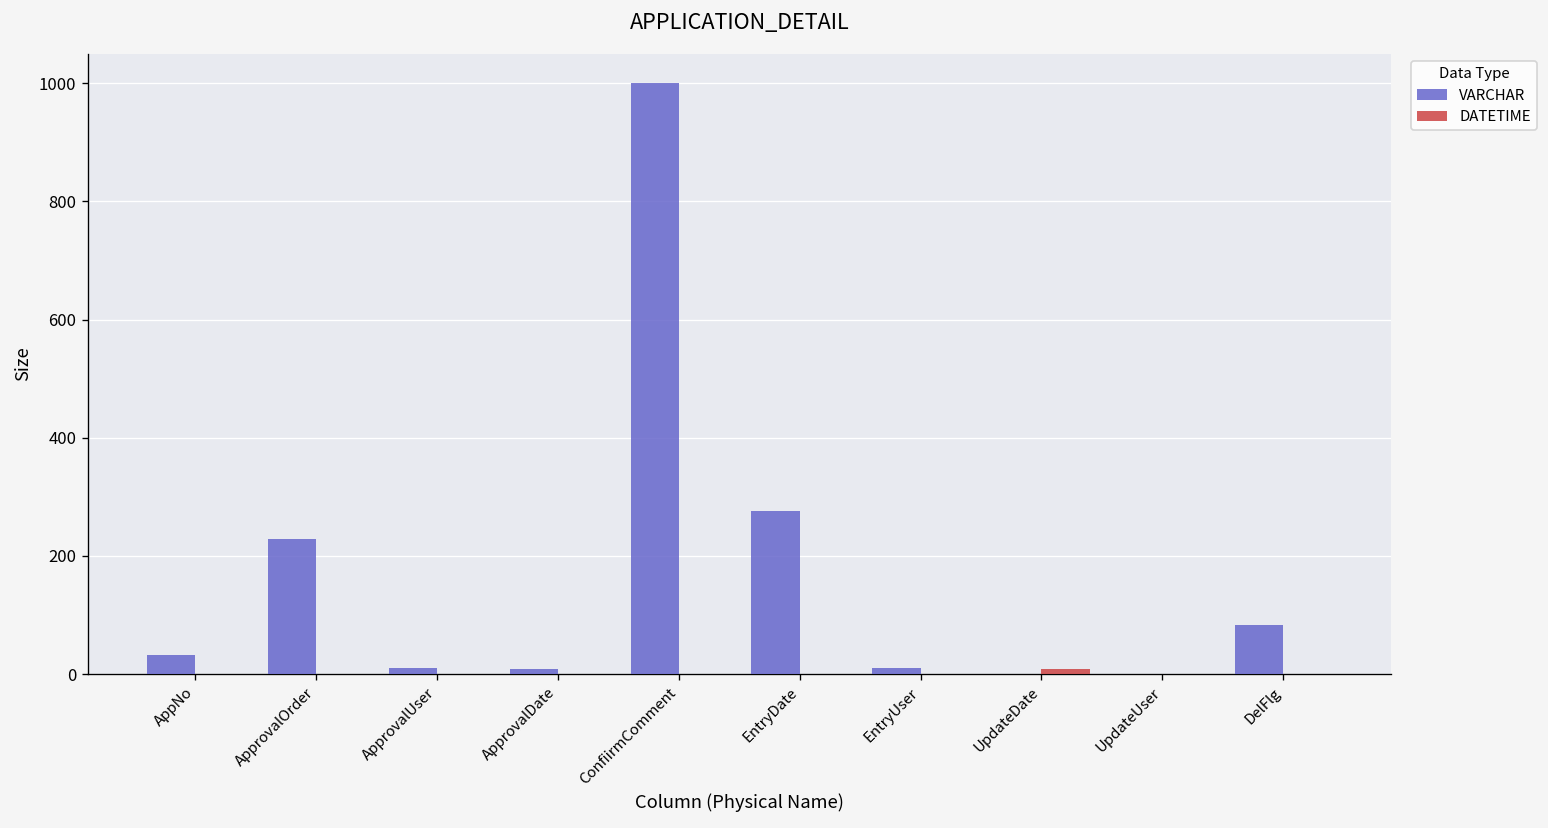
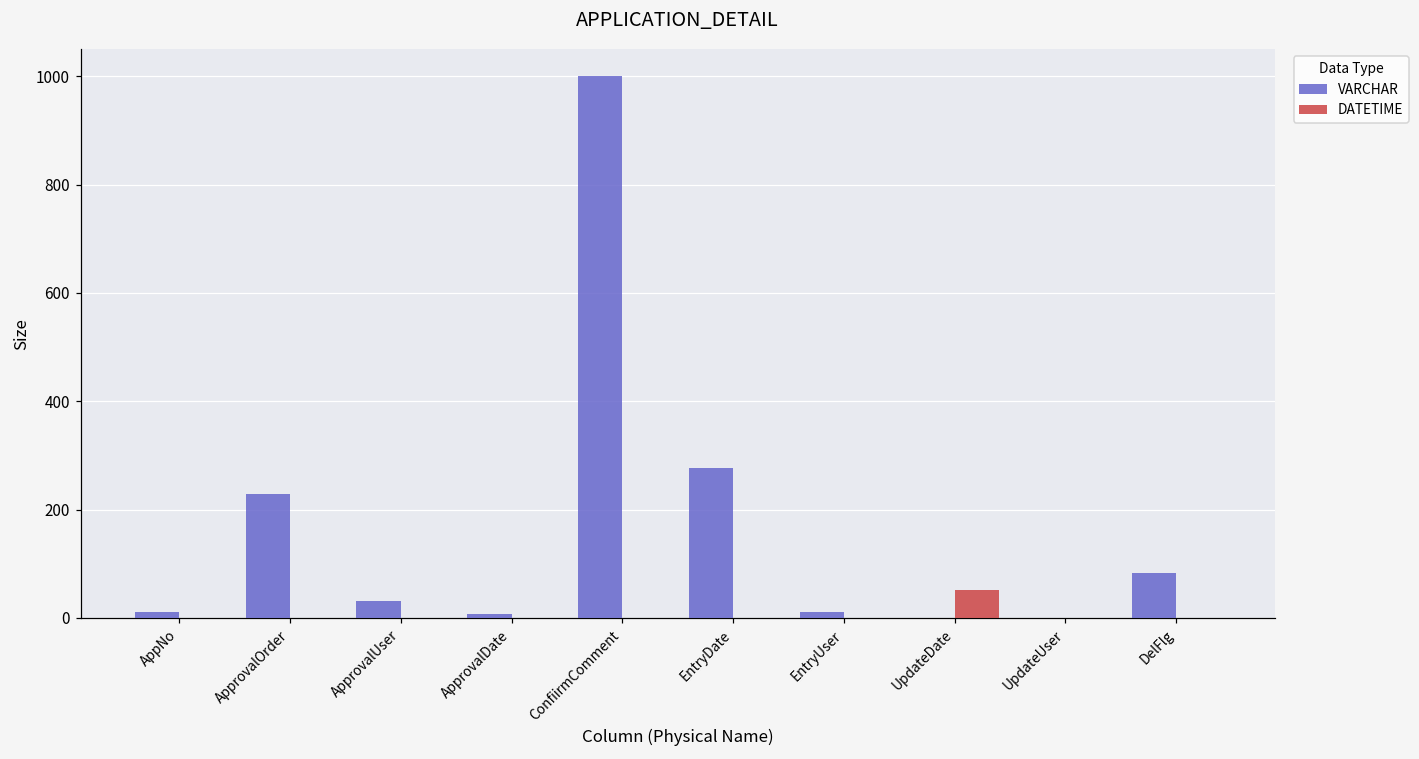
  {
    "VARCHAR": {
-     "AppNo": 30,
+     "AppNo": 10,
      "ApprovalOrder": 230,
-     "ApprovalUser": 10,
+     "ApprovalUser": 30,
      "ApprovalDate": 10,
      "ConfiirmComment": 1000,
      "EntryDate": 280,
      "EntryUser": 10,
      "UpdateDate": 0,
      "UpdateUser": 0,
      "DelFlg": 80
    },
    "DATETIME": {
      "AppNo": 0,
      "ApprovalOrder": 0,
      "ApprovalUser": 0,
      "ApprovalDate": 0,
      "ConfiirmComment": 0,
      "EntryDate": 0,
      "EntryUser": 0,
-     "UpdateDate": 10,
+     "UpdateDate": 50,
      "UpdateUser": 0,
      "DelFlg": 0
    }
  }
